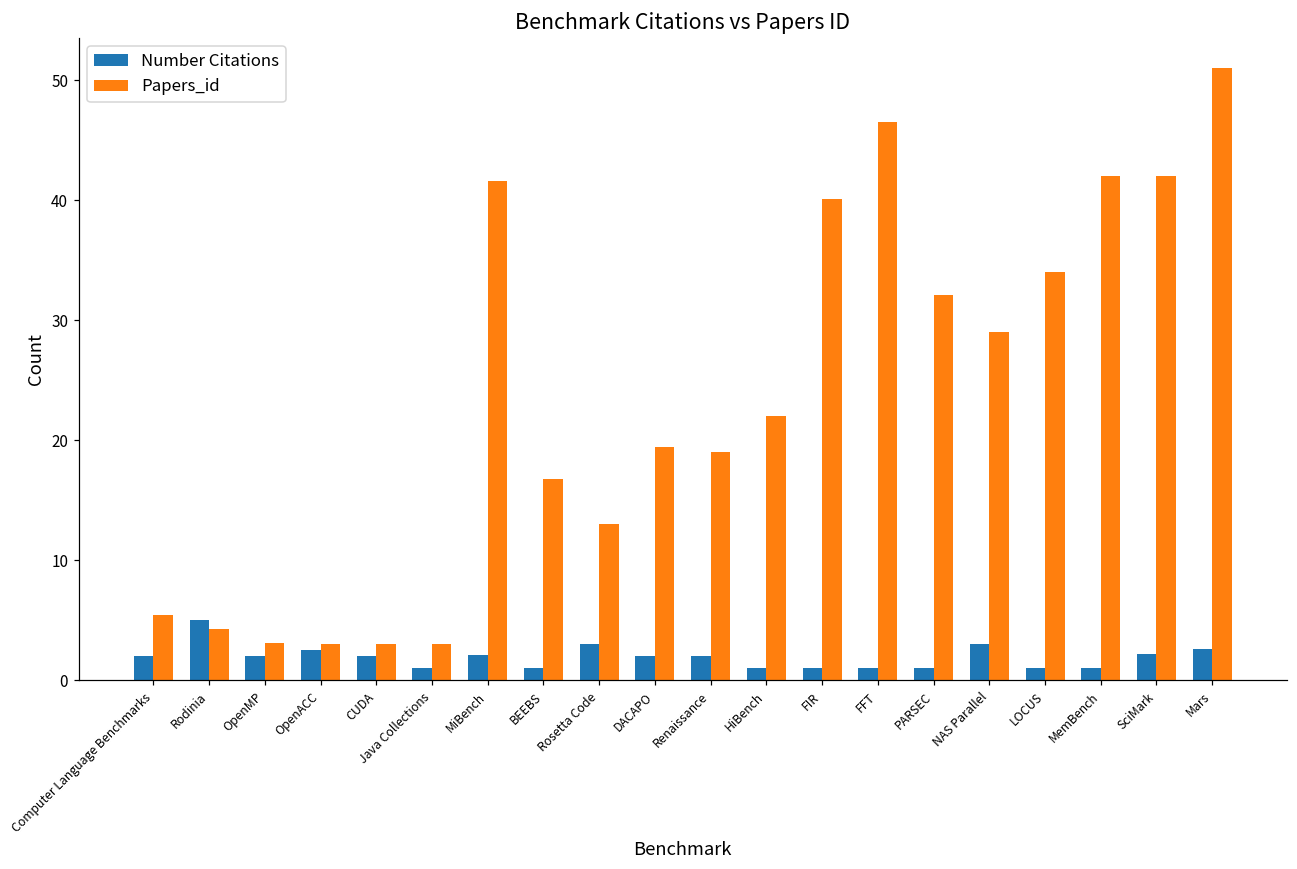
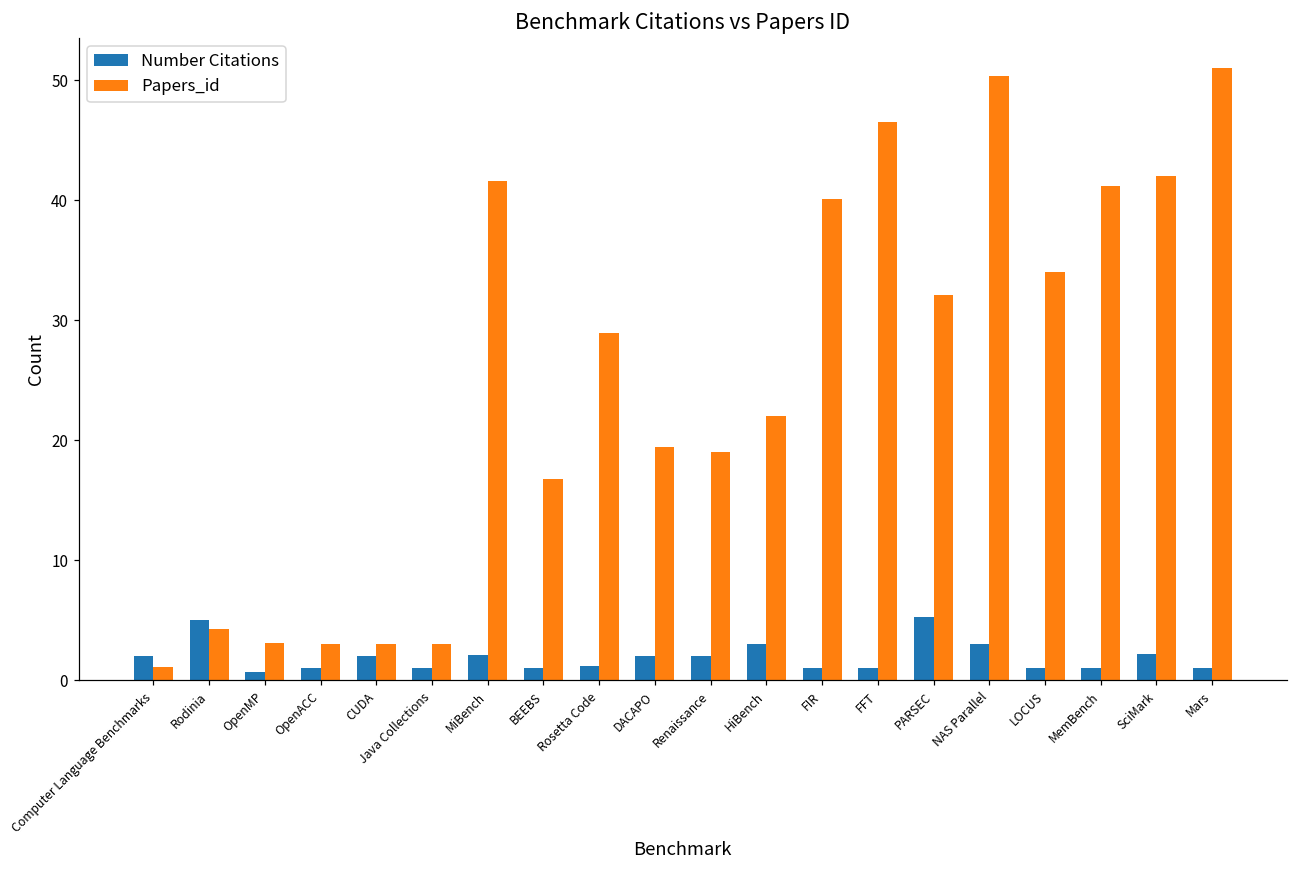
  {
    "Number Citations": {
      "Computer Language Benchmarks": 2.0,
      "Rodinia": 5.0,
-     "OpenMP": 2.0,
-     "OpenACC": 2.5,
+     "OpenMP": 0.7,
+     "OpenACC": 1.0,
      "CUDA": 2.0,
      "Java Collections": 1.0,
      "MiBench": 2.1,
      "BEEBS": 1.0,
-     "Rosetta Code": 3.0,
+     "Rosetta Code": 1.2,
      "DACAPO": 2.0,
      "Renaissance": 2.0,
-     "HiBench": 1,
+     "HiBench": 3,
      "FIR": 1.0,
      "FFT": 1.0,
-     "PARSEC": 1.0,
+     "PARSEC": 5.3,
      "NAS Parallel": 3.0,
      "LOCUS": 1.0,
      "MemBench": 1.0,
      "SciMark": 2.2,
-     "Mars": 2.6
+     "Mars": 1.0
    },
    "Papers_id": {
-     "Computer Language Benchmarks": 5.4,
+     "Computer Language Benchmarks": 1.1,
      "Rodinia": 4.3,
      "OpenMP": 3.1,
      "OpenACC": 3.0,
      "CUDA": 3.0,
      "Java Collections": 3.0,
      "MiBench": 41.6,
      "BEEBS": 16.8,
-     "Rosetta Code": 13.0,
+     "Rosetta Code": 28.9,
      "DACAPO": 19.4,
      "Renaissance": 19.0,
      "HiBench": 22.0,
      "FIR": 40.1,
      "FFT": 46.5,
      "PARSEC": 32.1,
-     "NAS Parallel": 29.0,
+     "NAS Parallel": 50.4,
      "LOCUS": 34.0,
-     "MemBench": 42.0,
+     "MemBench": 41.2,
      "SciMark": 42.0,
      "Mars": 51.0
    }
  }
